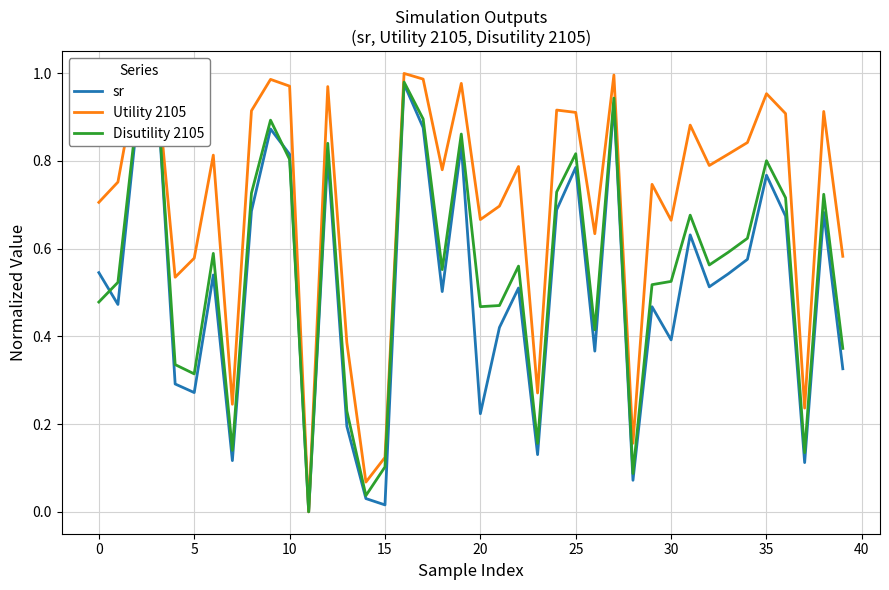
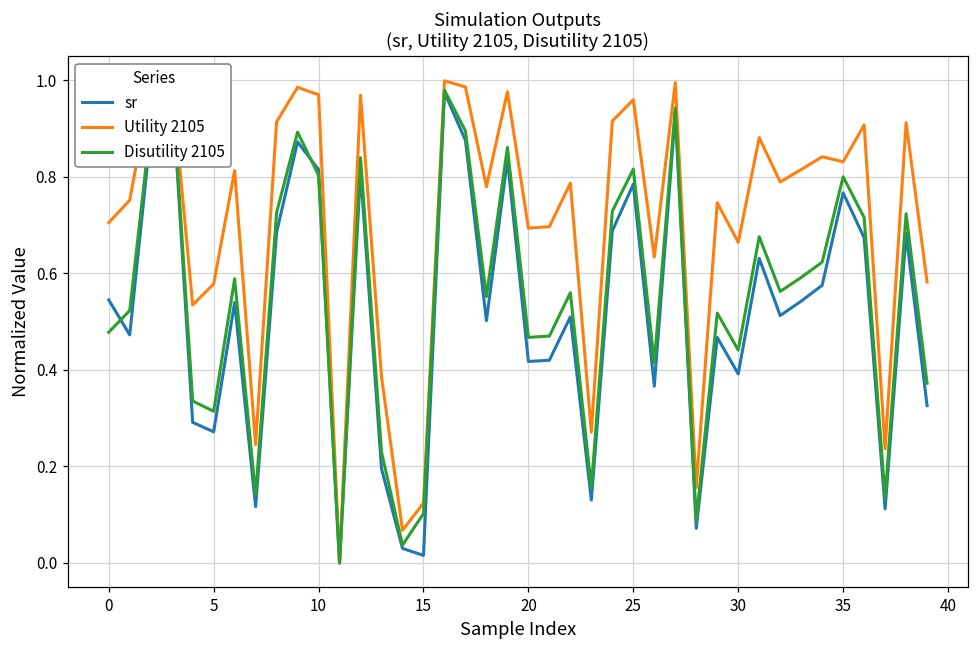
  {
    "sr": {
      "0": 0.55,
      "5": 0.27,
      "10": 0.82,
      "15": 0.02,
-     "20": 0.22,
+     "20": 0.42,
      "25": 0.79,
      "30": 0.39,
      "35": 0.77
    },
    "Utility 2105": {
      "0": 0.71,
      "5": 0.58,
      "10": 0.97,
      "15": 0.12,
-     "20": 0.67,
-     "25": 0.91,
+     "20": 0.69,
+     "25": 0.96,
      "30": 0.66,
-     "35": 0.95
+     "35": 0.83
    },
    "Disutility 2105": {
      "0": 0.48,
      "5": 0.31,
      "10": 0.80,
      "15": 0.10,
      "20": 0.47,
      "25": 0.82,
-     "30": 0.53,
+     "30": 0.44,
      "35": 0.80
    }
  }
